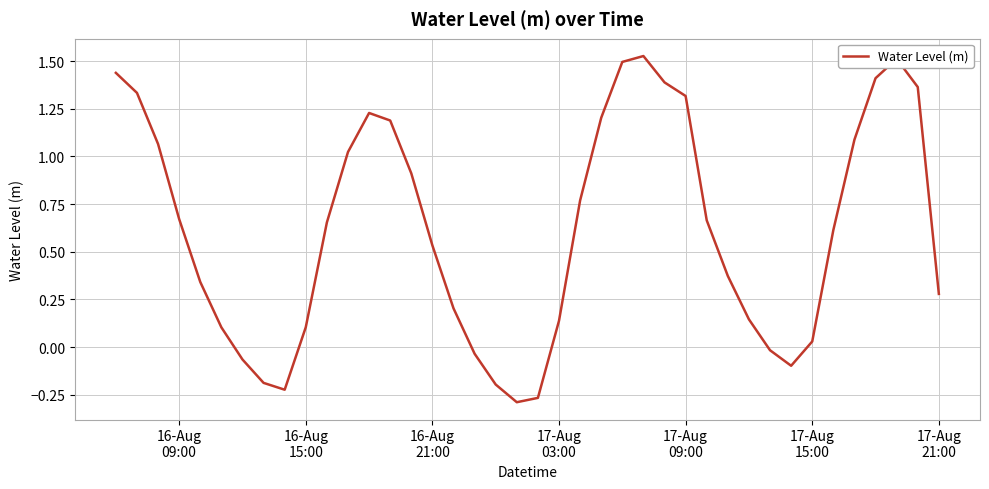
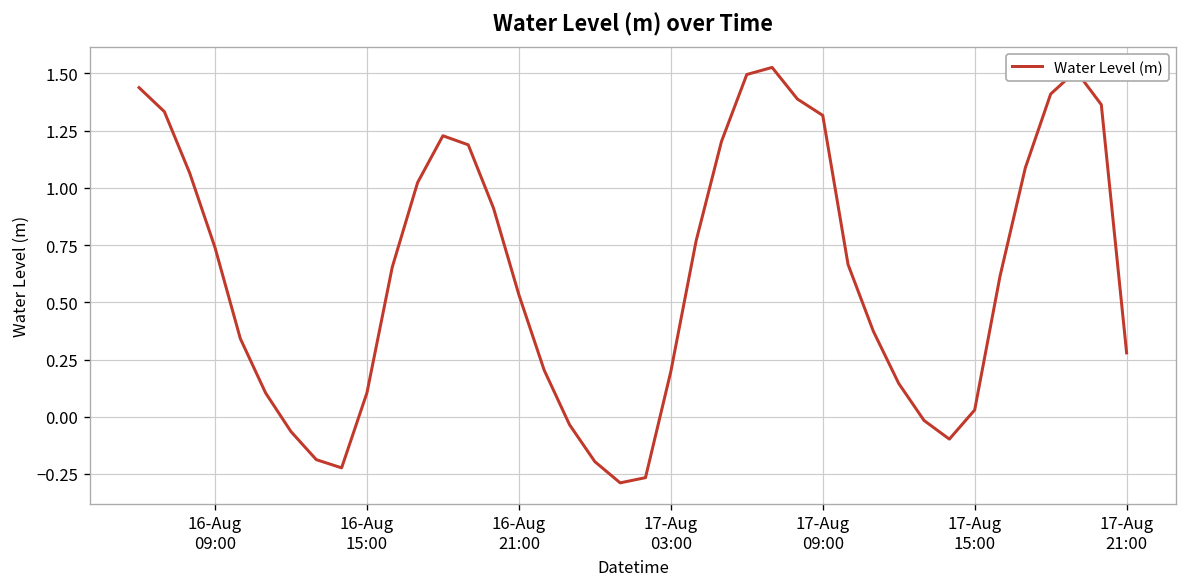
  {
-   "16-Aug 09:00": 0.67,
+   "16-Aug 09:00": 0.74,
    "16-Aug 15:00": 0.10,
    "16-Aug 21:00": 0.53,
-   "17-Aug 03:00": 0.14,
+   "17-Aug 03:00": 0.20,
    "17-Aug 09:00": 1.32,
    "17-Aug 15:00": 0.03,
    "17-Aug 21:00": 0.28
  }
